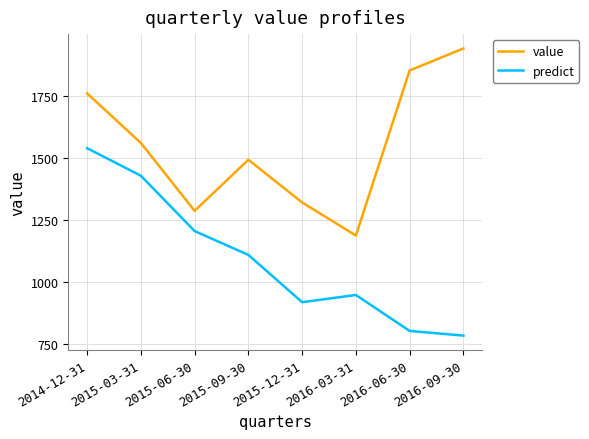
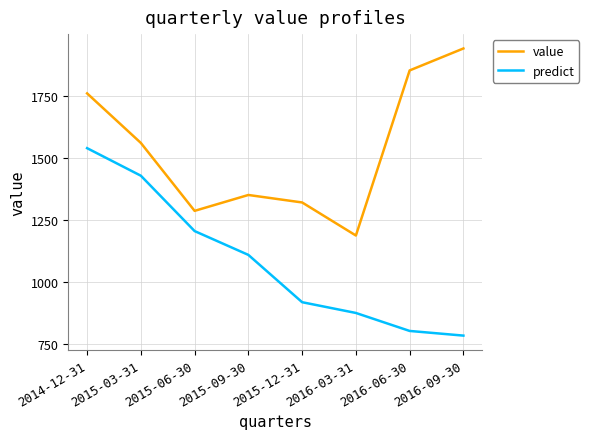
  {
    "value": {
      "2014-12-31": 1760,
      "2015-03-31": 1560,
      "2015-06-30": 1290,
-     "2015-09-30": 1490,
+     "2015-09-30": 1350,
      "2015-12-31": 1320,
      "2016-03-31": 1190,
      "2016-06-30": 1850,
      "2016-09-30": 1940
    },
    "predict": {
      "2014-12-31": 1540,
      "2015-03-31": 1430,
      "2015-06-30": 1200,
      "2015-09-30": 1110,
      "2015-12-31": 920,
-     "2016-03-31": 950,
+     "2016-03-31": 870,
      "2016-06-30": 800,
      "2016-09-30": 780
    }
  }
